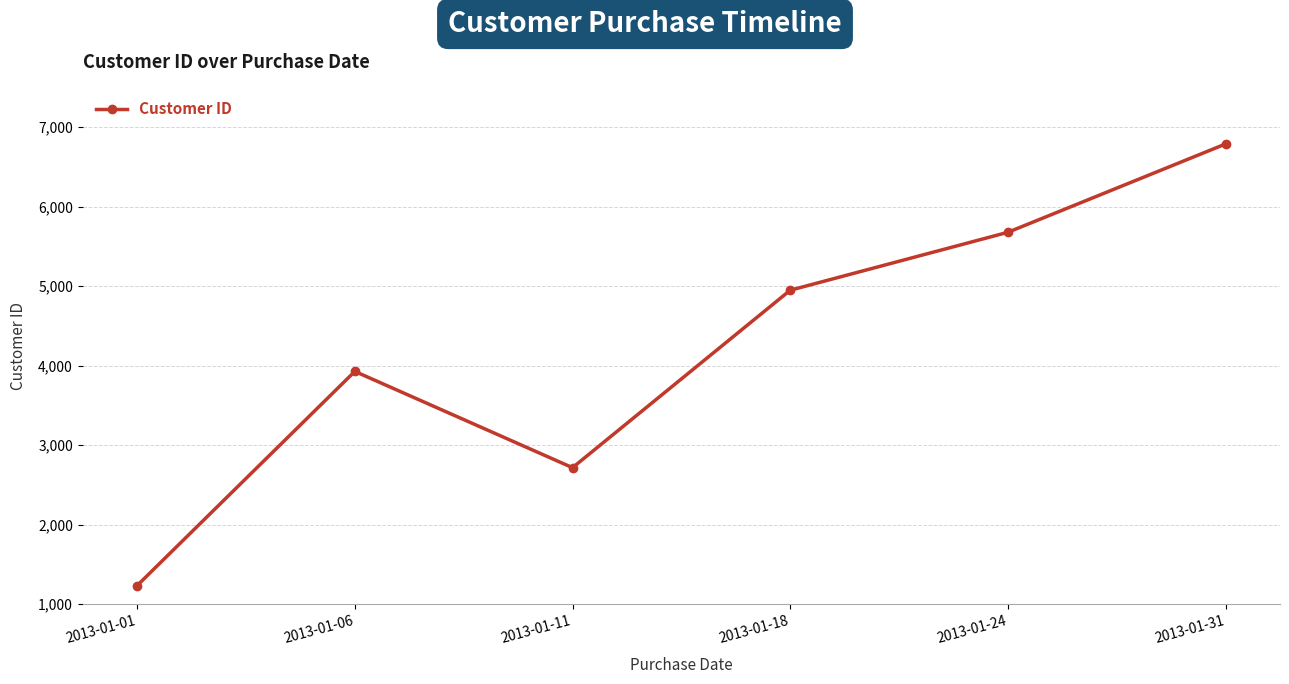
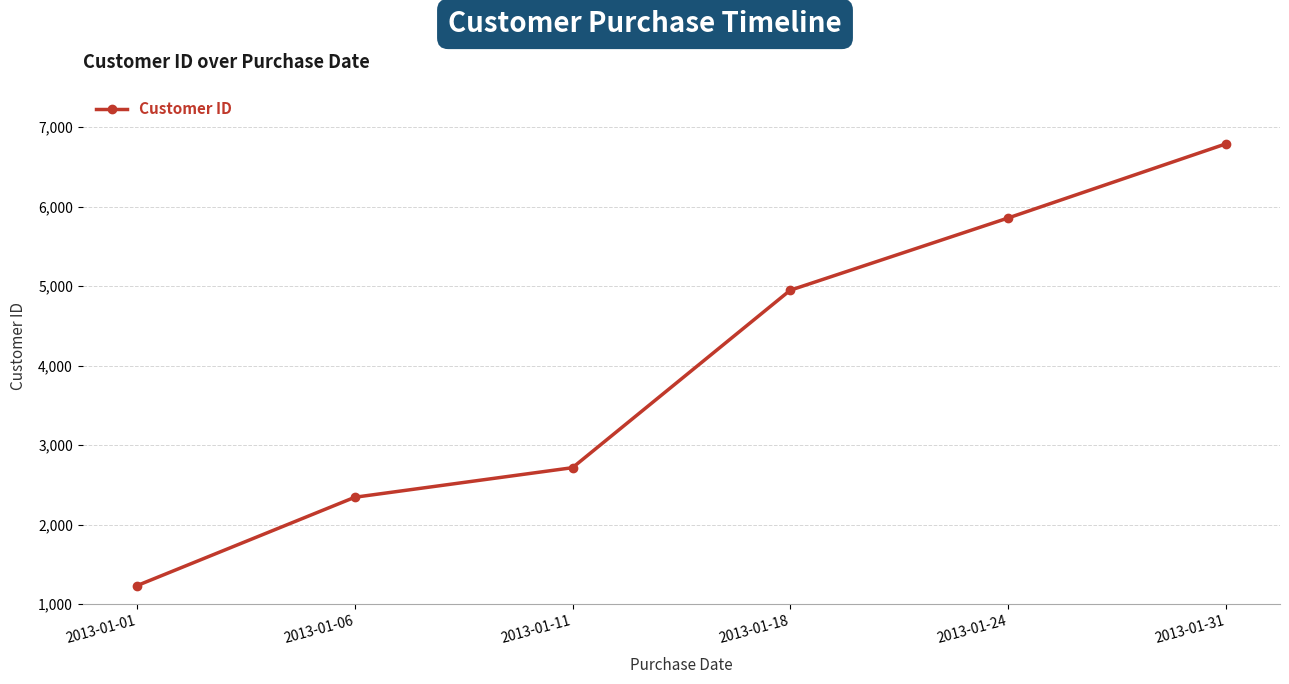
  {
    "2013-01-01": "1,200",
-   "2013-01-06": "3,900",
+   "2013-01-06": "2,300",
    "2013-01-11": "2,700",
    "2013-01-18": "4,900",
-   "2013-01-24": "5,700",
+   "2013-01-24": "5,900",
    "2013-01-31": "6,800"
  }
